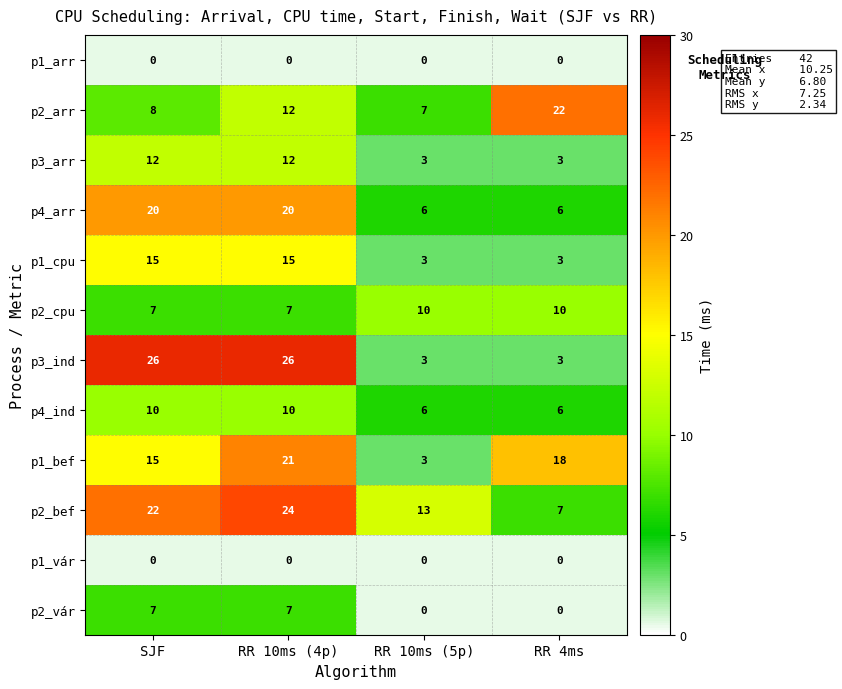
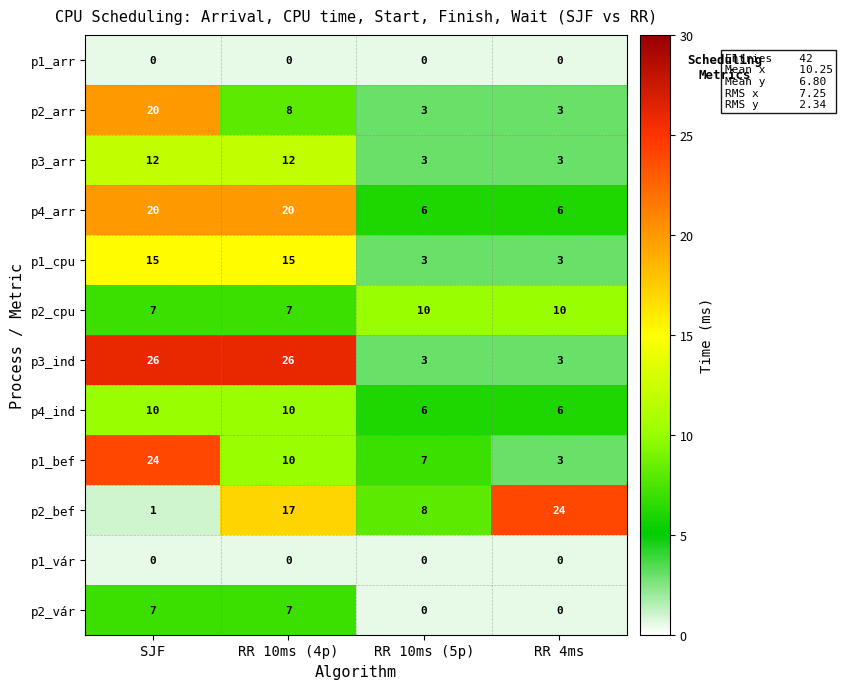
  {
    "p1_arr": {
      "SJF": 0,
      "RR 10ms (4p)": 0,
      "RR 10ms (5p)": 0,
      "RR 4ms": 0
    },
    "p2_arr": {
-     "SJF": 8,
-     "RR 10ms (4p)": 12,
-     "RR 10ms (5p)": 7,
-     "RR 4ms": 22
+     "SJF": 20,
+     "RR 10ms (4p)": 8,
+     "RR 10ms (5p)": 3,
+     "RR 4ms": 3
    },
    "p3_arr": {
      "SJF": 12,
      "RR 10ms (4p)": 12,
      "RR 10ms (5p)": 3,
      "RR 4ms": 3
    },
    "p4_arr": {
      "SJF": 20,
      "RR 10ms (4p)": 20,
      "RR 10ms (5p)": 6,
      "RR 4ms": 6
    },
    "p1_cpu": {
      "SJF": 15,
      "RR 10ms (4p)": 15,
      "RR 10ms (5p)": 3,
      "RR 4ms": 3
    },
    "p2_cpu": {
      "SJF": 7,
      "RR 10ms (4p)": 7,
      "RR 10ms (5p)": 10,
      "RR 4ms": 10
    },
    "p3_ind": {
      "SJF": 26,
      "RR 10ms (4p)": 26,
      "RR 10ms (5p)": 3,
      "RR 4ms": 3
    },
    "p4_ind": {
      "SJF": 10,
      "RR 10ms (4p)": 10,
      "RR 10ms (5p)": 6,
      "RR 4ms": 6
    },
    "p1_bef": {
-     "SJF": 15,
-     "RR 10ms (4p)": 21,
-     "RR 10ms (5p)": 3,
-     "RR 4ms": 18
+     "SJF": 24,
+     "RR 10ms (4p)": 10,
+     "RR 10ms (5p)": 7,
+     "RR 4ms": 3
    },
    "p2_bef": {
-     "SJF": 22,
-     "RR 10ms (4p)": 24,
-     "RR 10ms (5p)": 13,
-     "RR 4ms": 7
+     "SJF": 1,
+     "RR 10ms (4p)": 17,
+     "RR 10ms (5p)": 8,
+     "RR 4ms": 24
    },
    "p1_vár": {
      "SJF": 0,
      "RR 10ms (4p)": 0,
      "RR 10ms (5p)": 0,
      "RR 4ms": 0
    },
    "p2_vár": {
      "SJF": 7,
      "RR 10ms (4p)": 7,
      "RR 10ms (5p)": 0,
      "RR 4ms": 0
    }
  }
